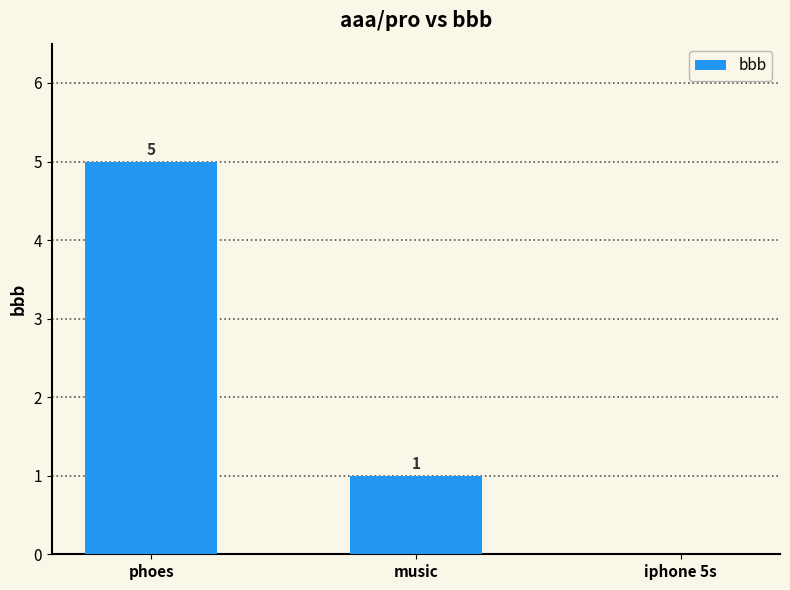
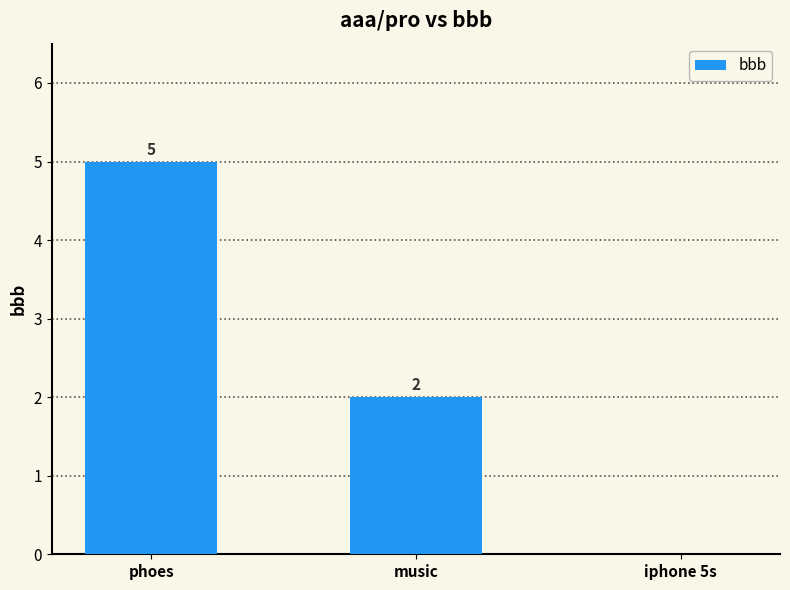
  {
    "phoes": 5,
-   "music": 1
+   "music": 2
  }
